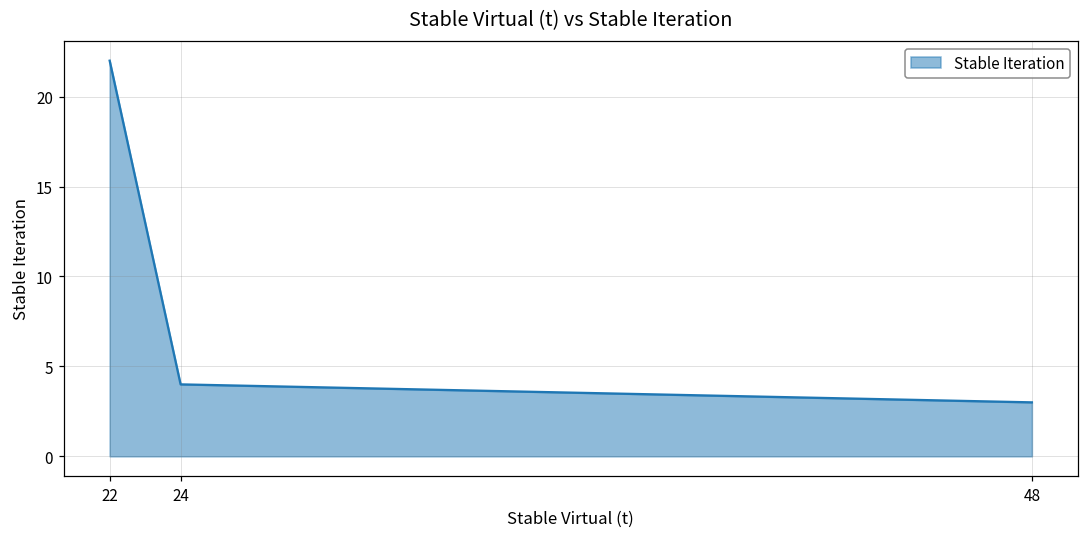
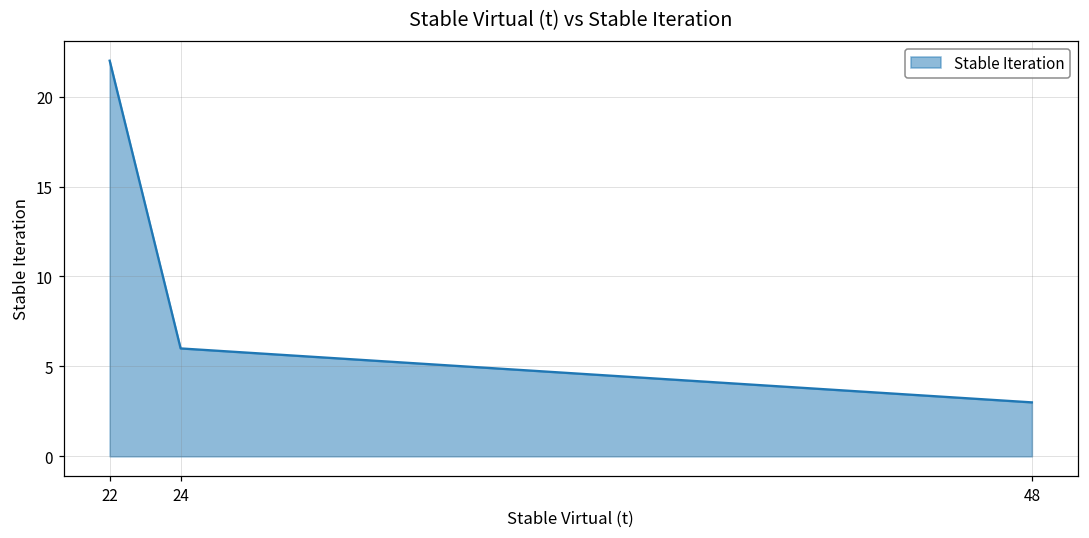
  {
    "22": 22,
-   "24": 4,
+   "24": 6,
    "48": 3
  }
